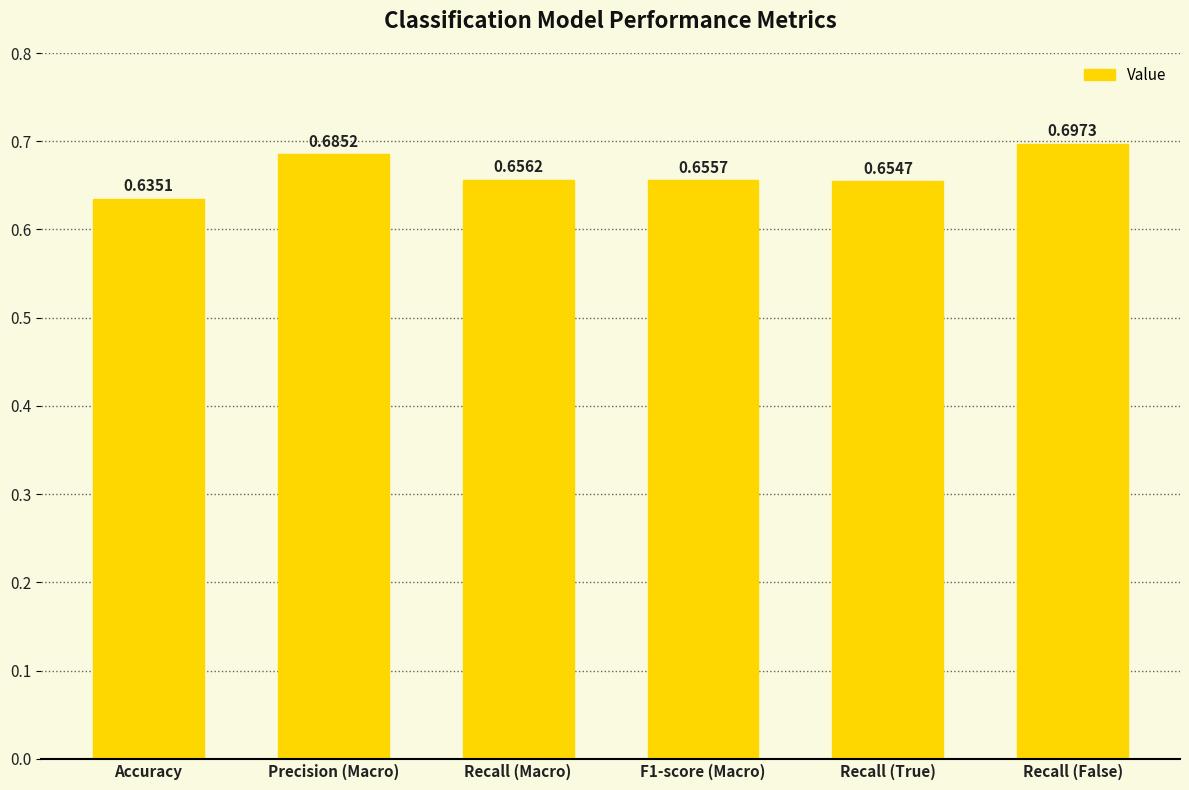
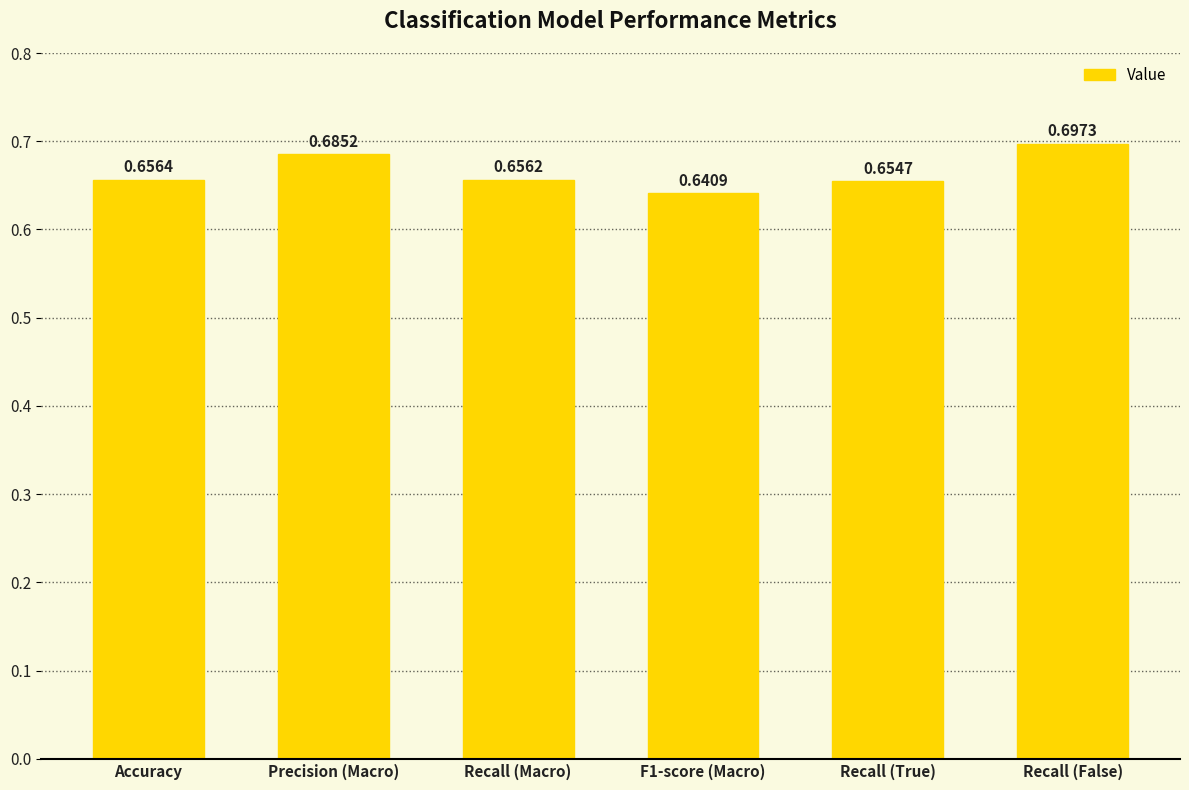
  {
-   "Accuracy": 0.6351,
+   "Accuracy": 0.6564,
    "Precision (Macro)": 0.6852,
    "Recall (Macro)": 0.6562,
-   "F1-score (Macro)": 0.6557,
+   "F1-score (Macro)": 0.6409,
    "Recall (True)": 0.6547,
    "Recall (False)": 0.6973
  }
